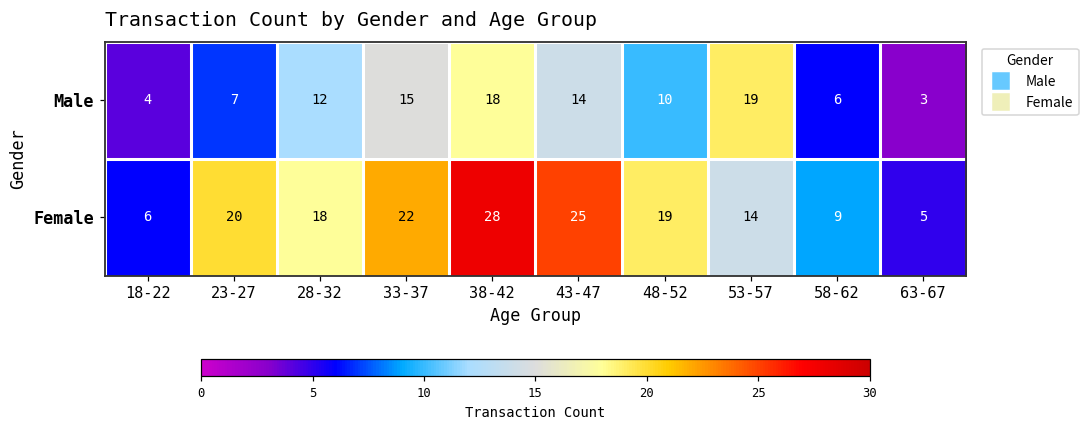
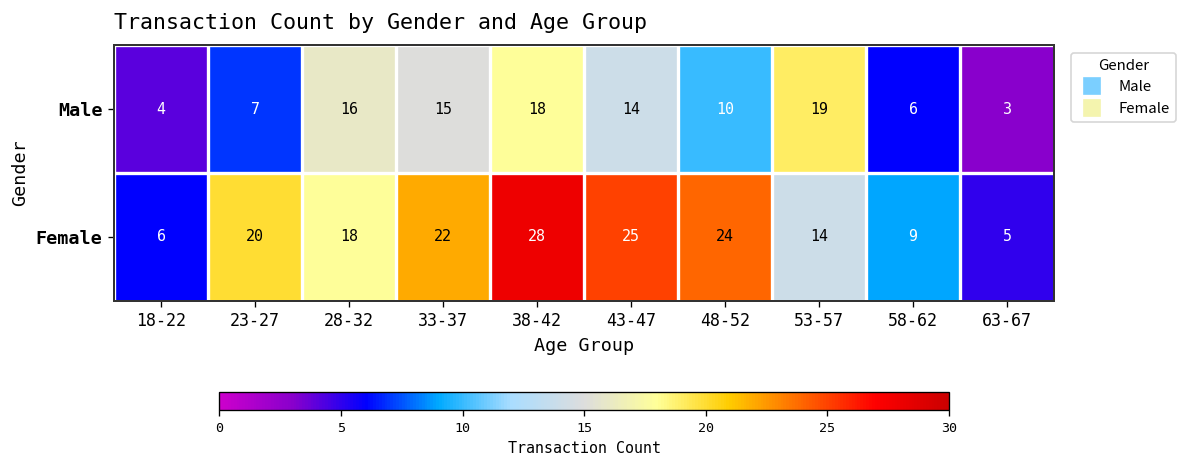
  {
    "Male": {
      "18-22": 4,
      "23-27": 7,
-     "28-32": 12,
+     "28-32": 16,
      "33-37": 15,
      "38-42": 18,
      "43-47": 14,
      "48-52": 10,
      "53-57": 19,
      "58-62": 6,
      "63-67": 3
    },
    "Female": {
      "18-22": 6,
      "23-27": 20,
      "28-32": 18,
      "33-37": 22,
      "38-42": 28,
      "43-47": 25,
-     "48-52": 19,
+     "48-52": 24,
      "53-57": 14,
      "58-62": 9,
      "63-67": 5
    }
  }
